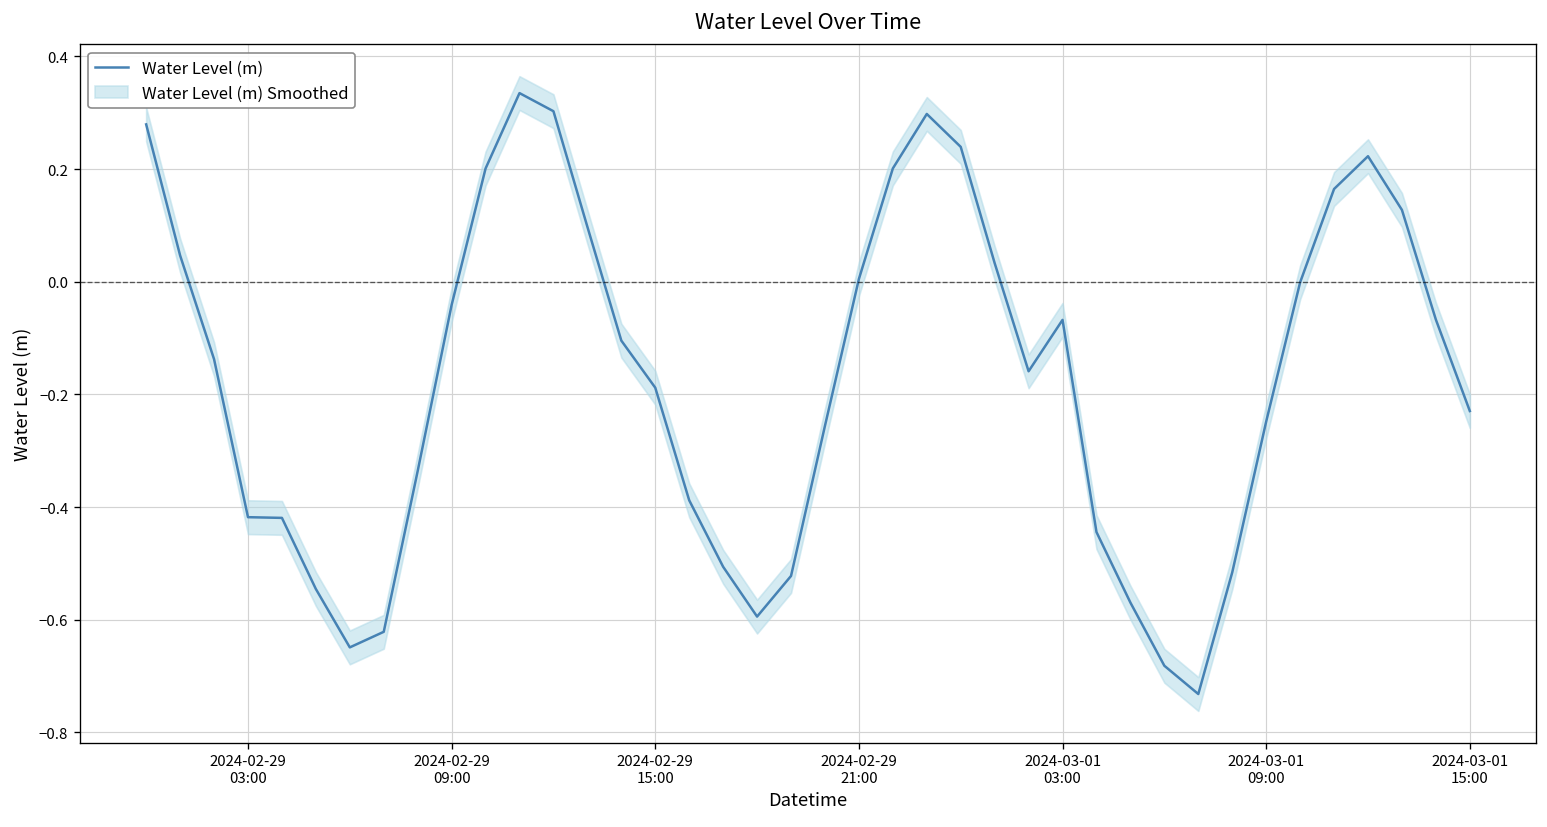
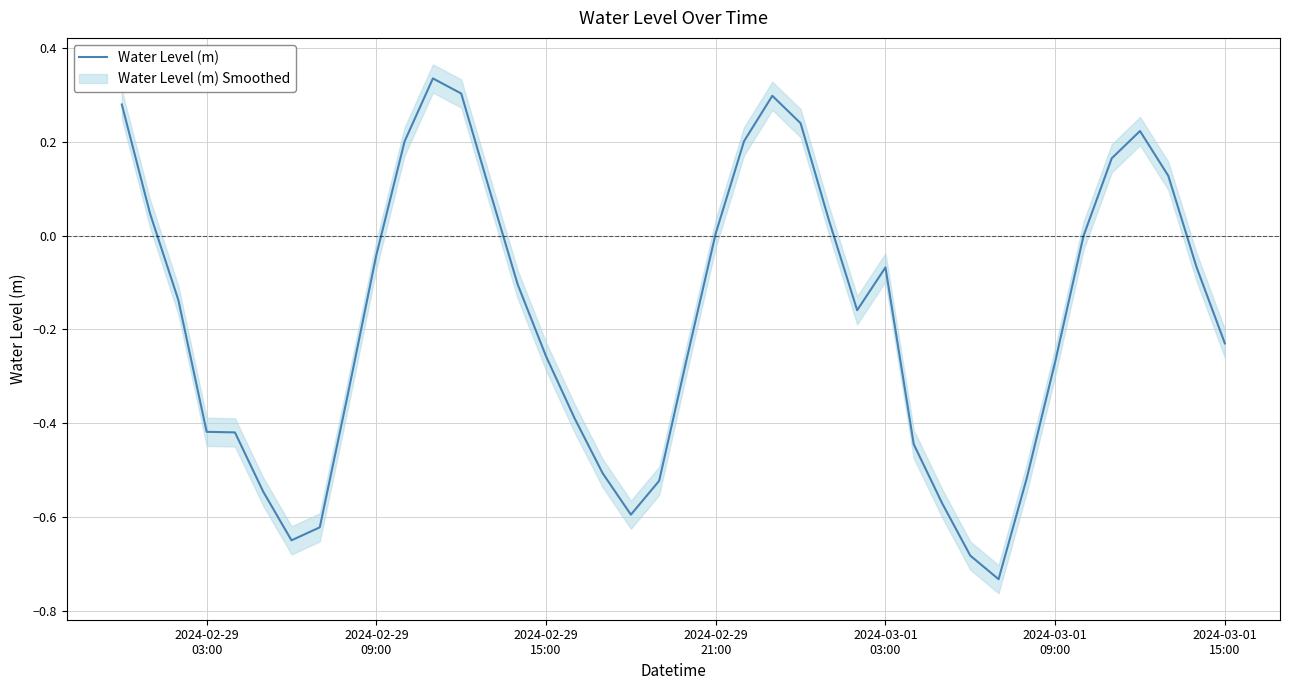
  {
    "Water Level (m)": {
      "2024-02-29 03:00": -0.42,
      "2024-02-29 09:00": -0.04,
-     "2024-02-29 15:00": -0.19,
+     "2024-02-29 15:00": -0.26,
      "2024-02-29 21:00": 0.00,
      "2024-03-01 03:00": -0.07,
-     "2024-03-01 09:00": -0.25,
+     "2024-03-01 09:00": -0.27,
      "2024-03-01 15:00": -0.23
    }
  }
